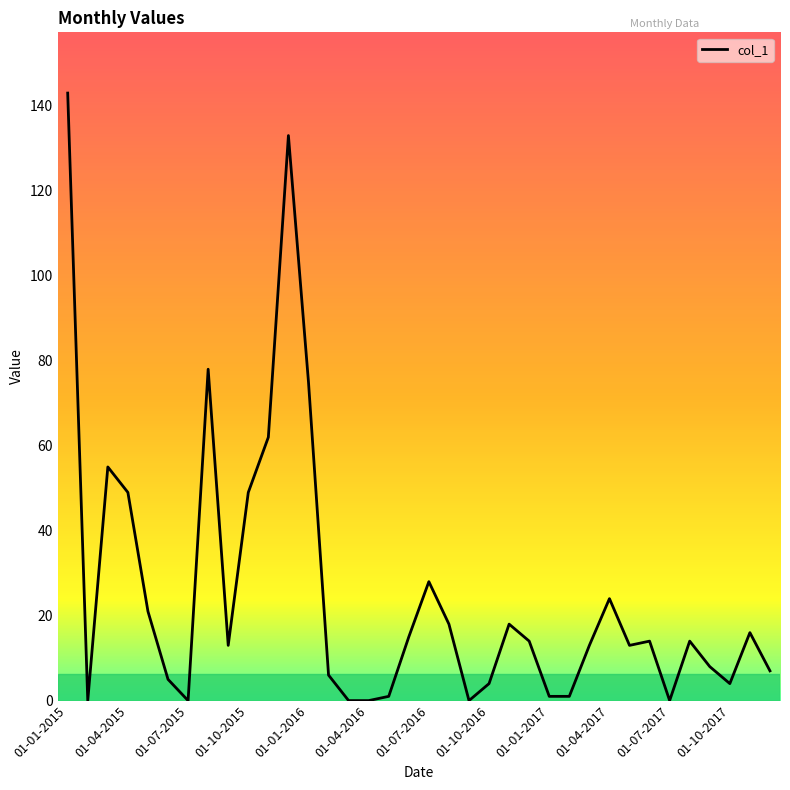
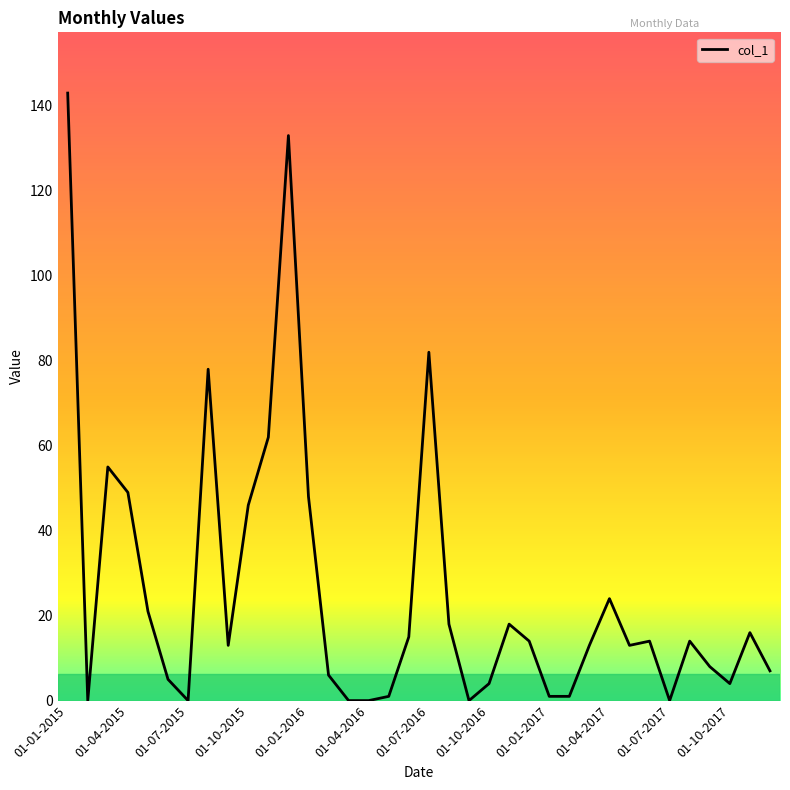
  {
    "01-01-2015": 143,
    "01-04-2015": 49,
-   "01-10-2015": 49,
-   "01-01-2016": 75,
-   "01-07-2016": 28,
+   "01-10-2015": 46,
+   "01-01-2016": 48,
+   "01-07-2016": 82,
    "01-04-2017": 24
  }
